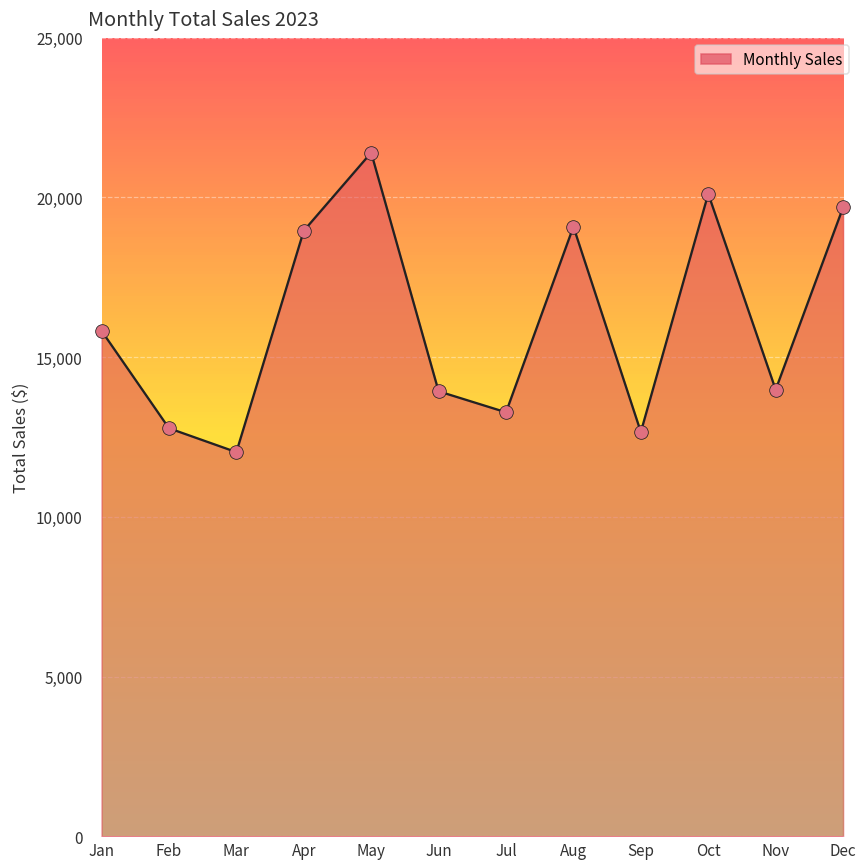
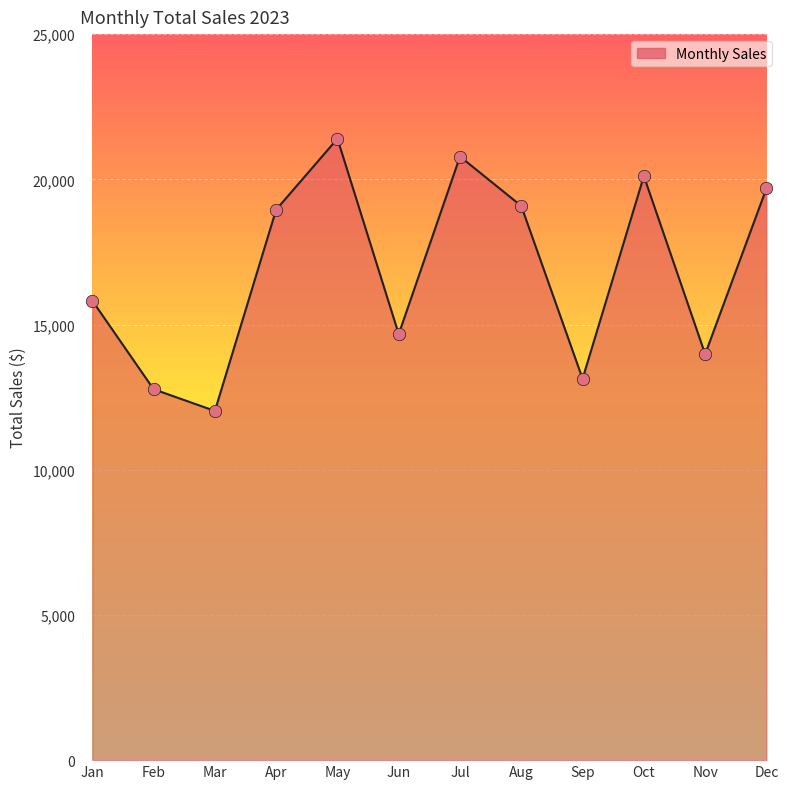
  {
    "Jan": "15,800",
    "Feb": "12,800",
    "Mar": "12,000",
    "Apr": "19,000",
    "May": "21,400",
-   "Jun": "13,900",
-   "Jul": "13,300",
+   "Jun": "14,700",
+   "Jul": "20,800",
    "Aug": "19,100",
-   "Sep": "12,700",
+   "Sep": "13,100",
    "Oct": "20,100",
    "Nov": "14,000",
    "Dec": "19,700"
  }
